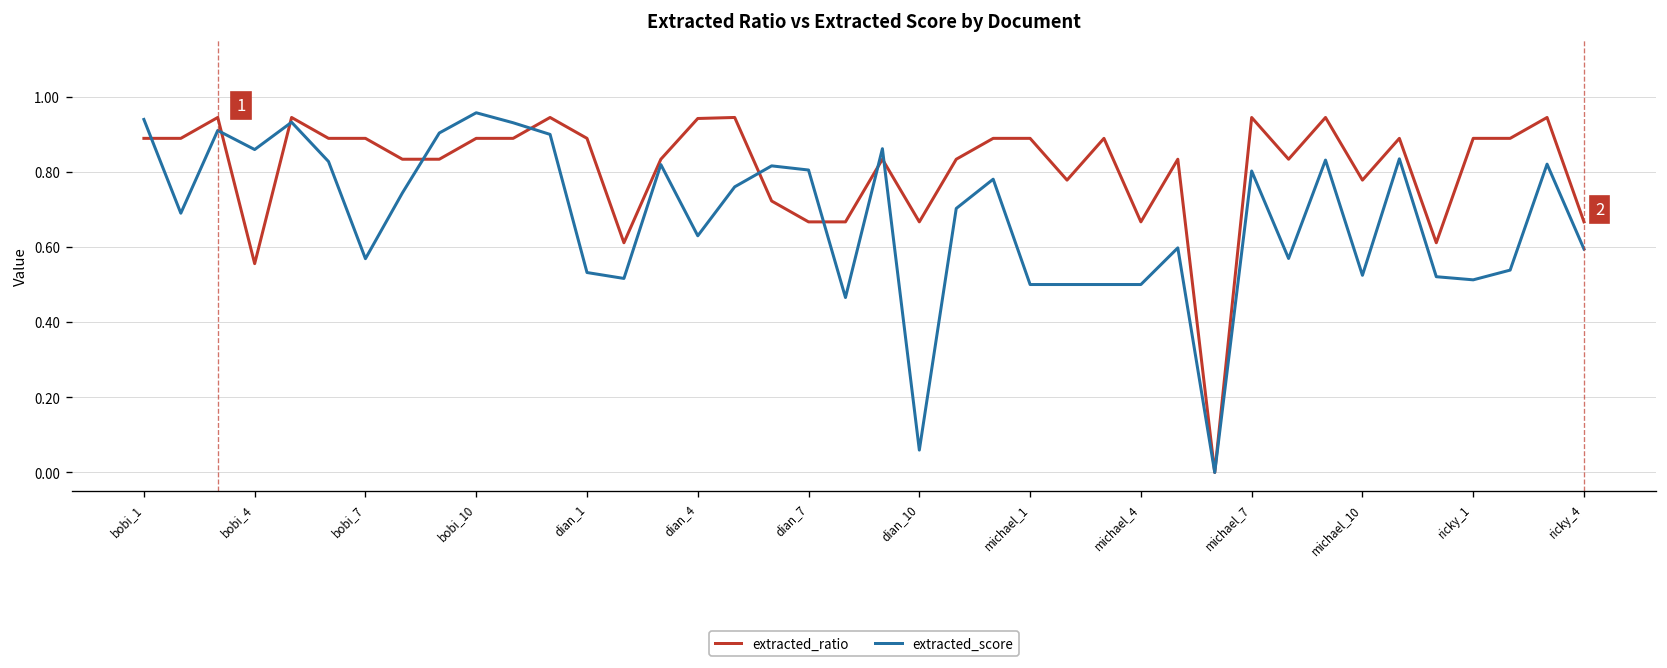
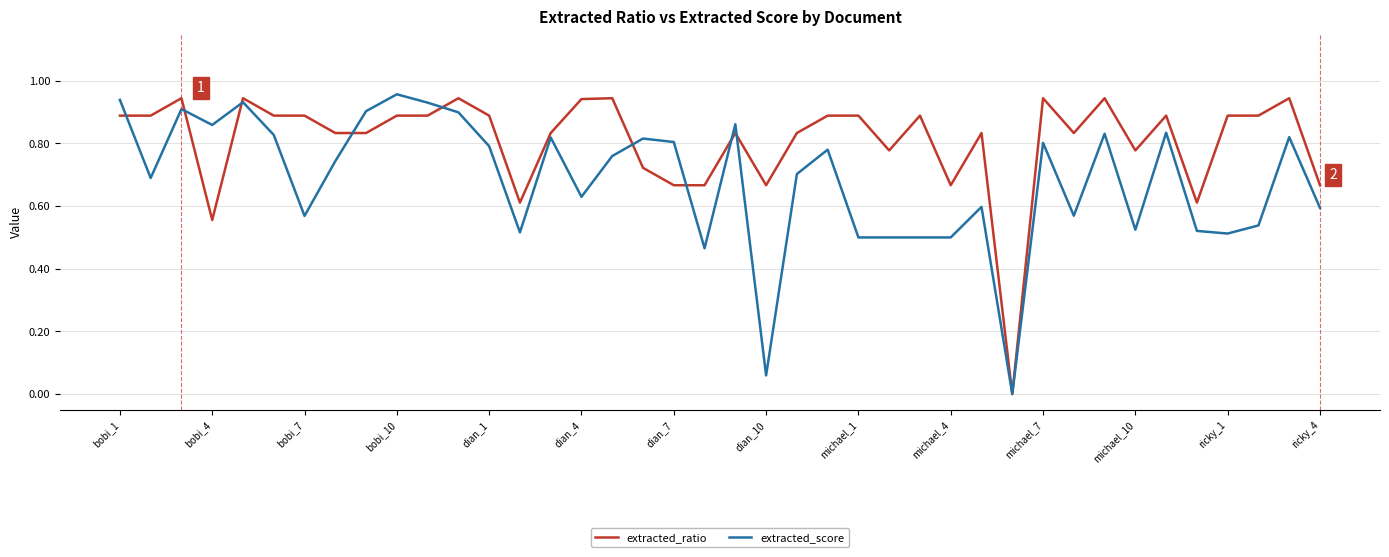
  {
    "extracted_ratio": {
      "bobi_1": 0.89,
      "bobi_4": 0.56,
      "bobi_7": 0.89,
      "bobi_10": 0.89,
      "dian_1": 0.89,
      "dian_4": 0.94,
      "dian_7": 0.67,
      "dian_10": 0.67,
      "michael_1": 0.89,
      "michael_4": 0.67,
      "michael_7": 0.94,
      "michael_10": 0.78,
      "ricky_1": 0.89
    },
    "extracted_score": {
      "bobi_1": 0.94,
      "bobi_7": 0.57,
      "bobi_10": 0.96,
-     "dian_1": 0.53,
+     "dian_1": 0.79,
      "dian_4": 0.63,
      "dian_7": 0.80,
      "dian_10": 0.06,
      "michael_1": 0.50,
      "michael_4": 0.50,
      "michael_7": 0.80,
      "michael_10": 0.52,
      "ricky_1": 0.51,
      "ricky_4": 0.59
    }
  }
